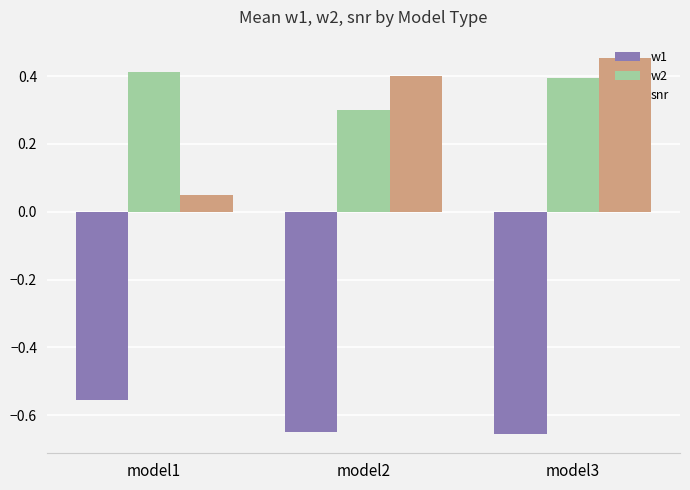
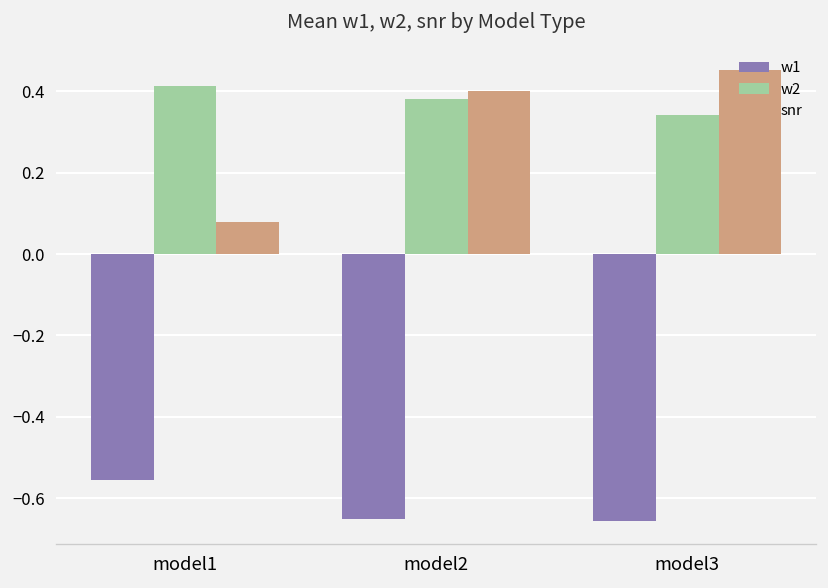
  {
    "w1": {
      "model1": -0.56,
      "model2": -0.65,
      "model3": -0.66
    },
    "w2": {
      "model1": 0.41,
-     "model2": 0.30,
-     "model3": 0.39
+     "model2": 0.38,
+     "model3": 0.34
    },
    "snr": {
-     "model1": 0.05,
+     "model1": 0.08,
      "model2": 0.40,
      "model3": 0.45
    }
  }
